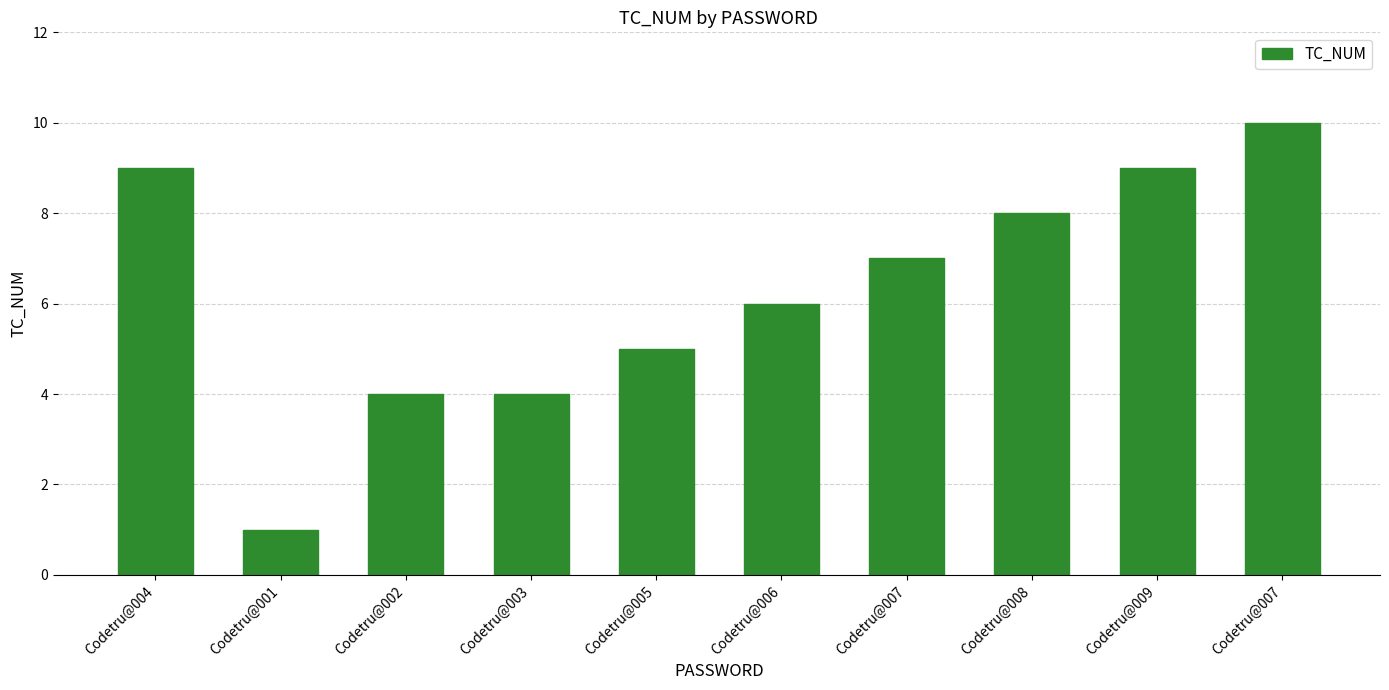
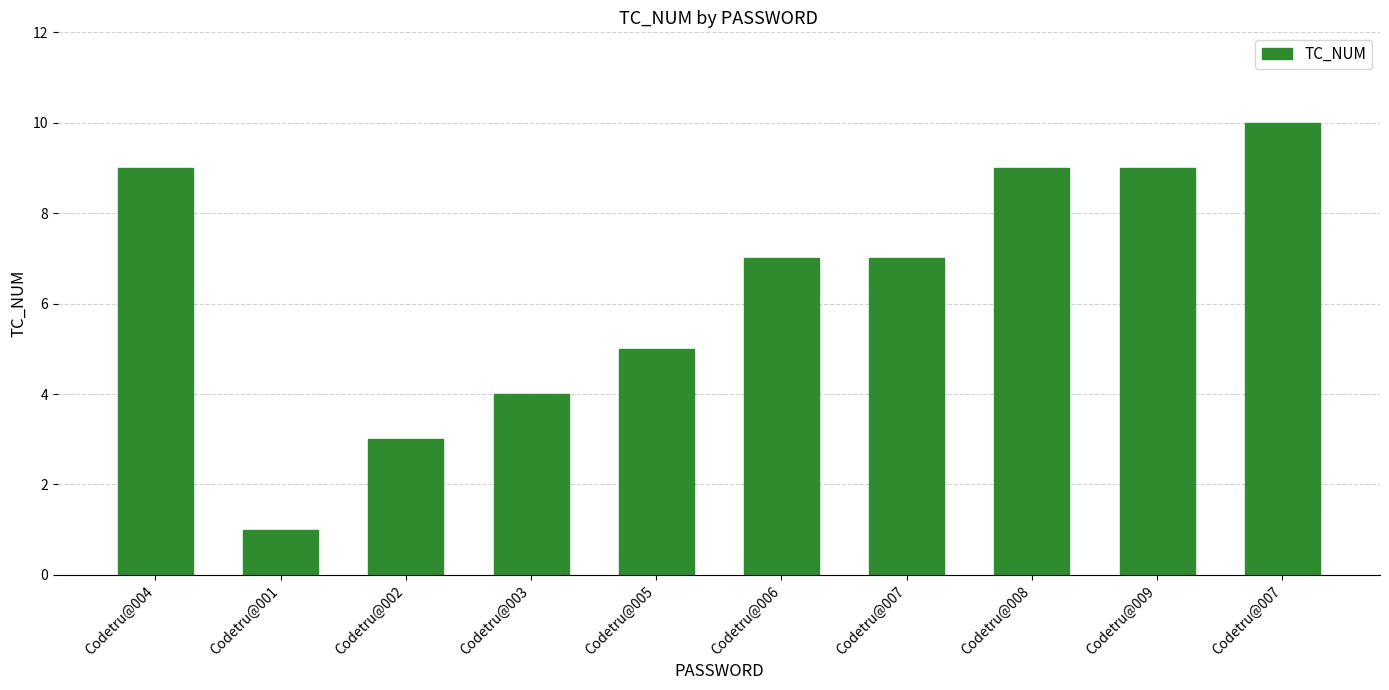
  {
    "Codetru@004": 9,
    "Codetru@001": 1,
-   "Codetru@002": 4,
+   "Codetru@002": 3,
    "Codetru@003": 4,
    "Codetru@005": 5,
-   "Codetru@006": 6,
-   "Codetru@008": 8,
+   "Codetru@006": 7,
+   "Codetru@008": 9,
    "Codetru@009": 9
  }
